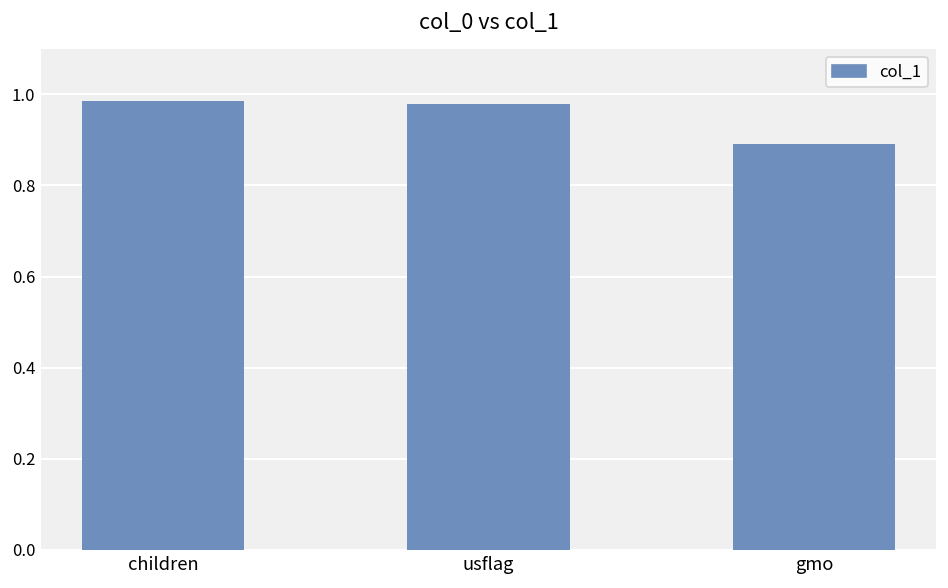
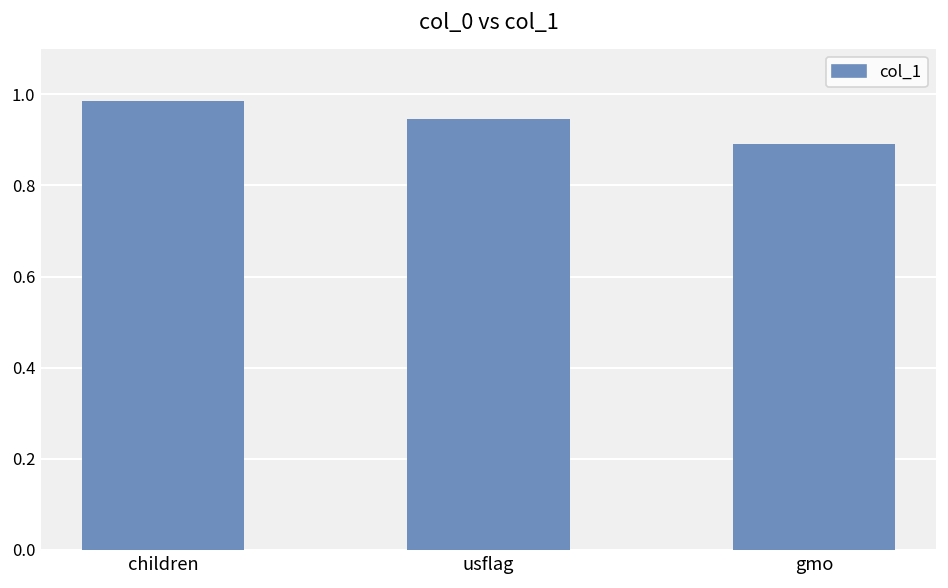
  {
    "children": 0.99,
-   "usflag": 0.98,
+   "usflag": 0.95,
    "gmo": 0.89
  }
